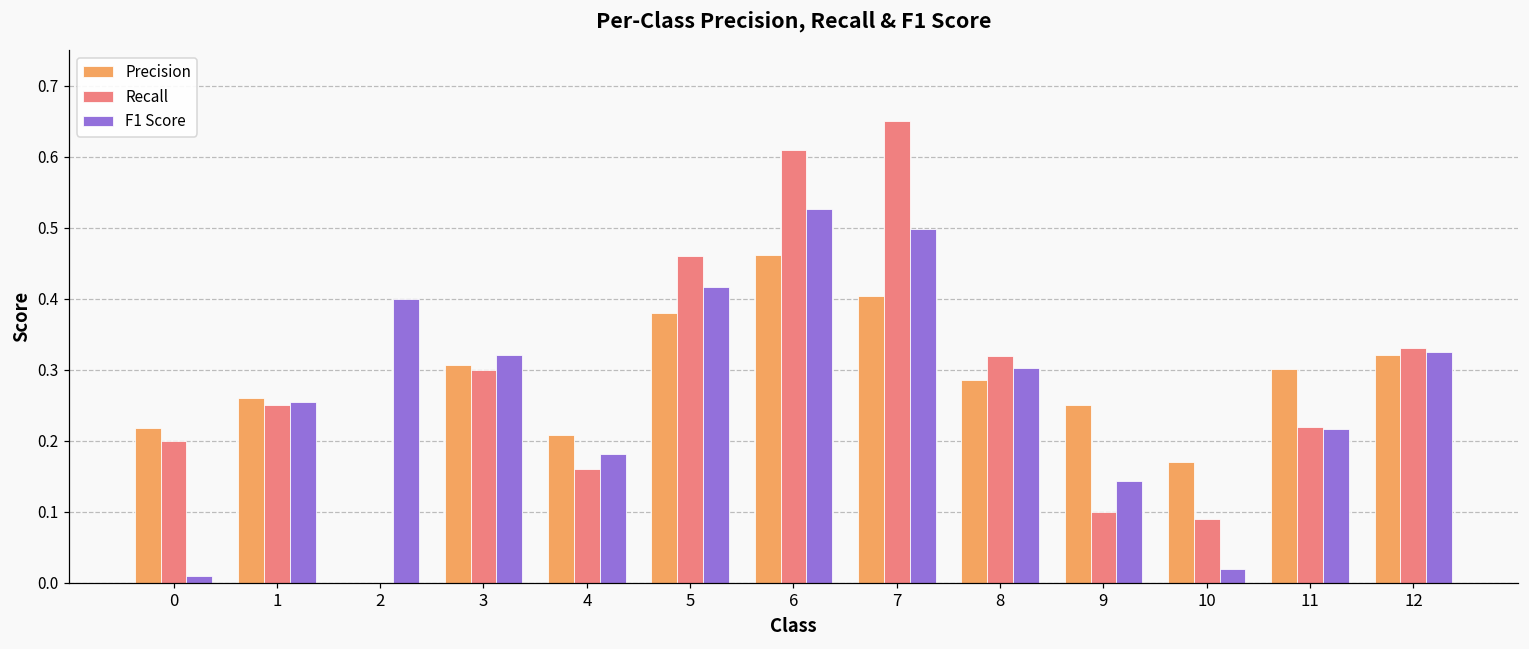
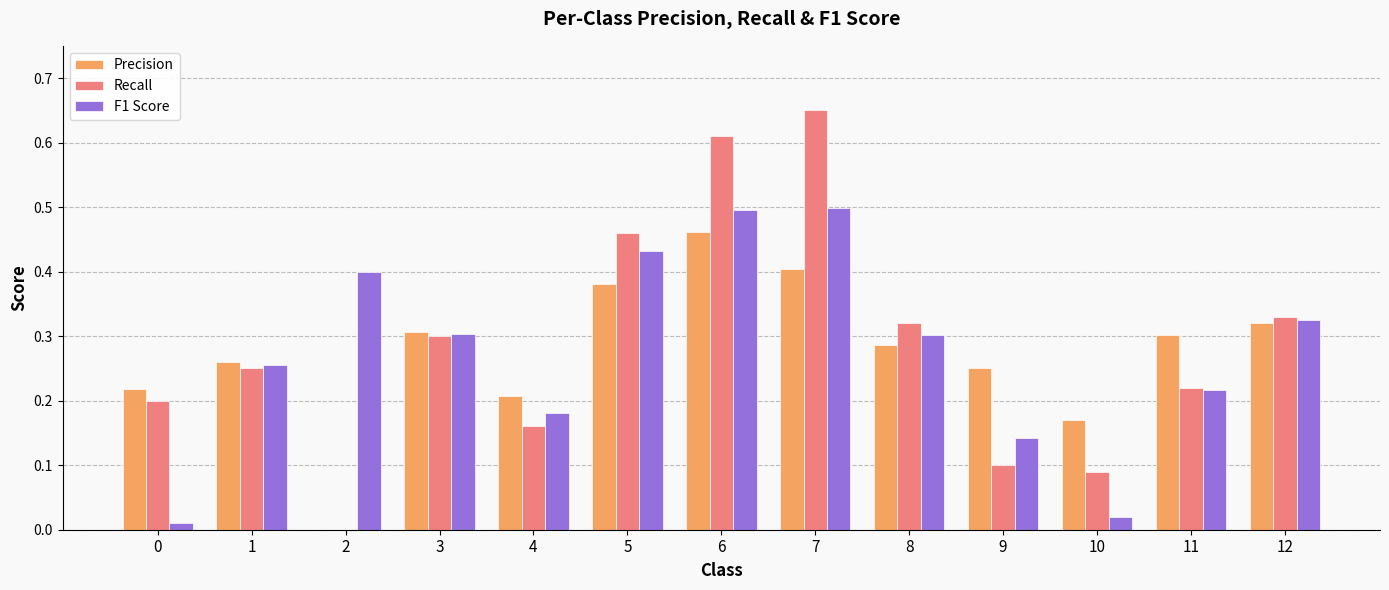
  {
    "F1 Score": {
      "0": 0.01,
      "1": 0.26,
      "2": 0.40,
-     "3": 0.32,
+     "3": 0.30,
      "4": 0.18,
-     "5": 0.42,
-     "6": 0.53,
+     "5": 0.43,
+     "6": 0.50,
      "7": 0.50,
      "8": 0.30,
      "9": 0.14,
      "10": 0.02,
      "11": 0.22,
      "12": 0.33
    }
  }
